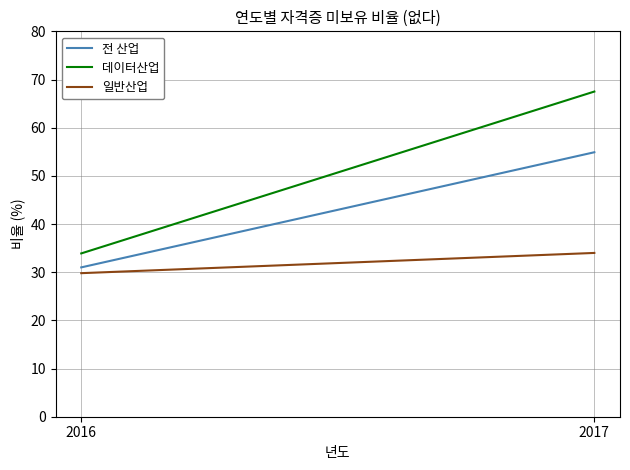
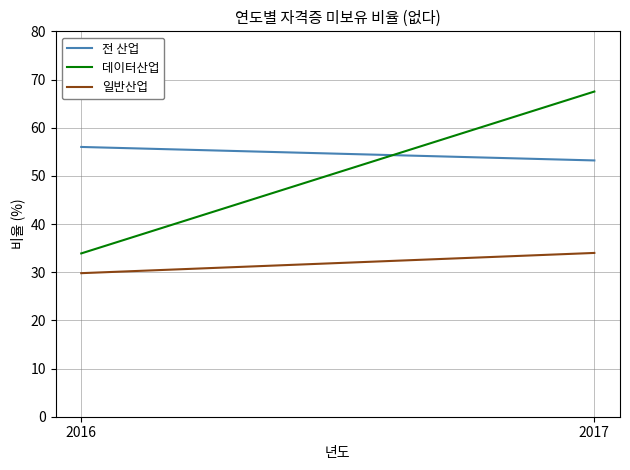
  {
    "전 산업": {
-     "2016": 31,
-     "2017": 55
+     "2016": 56,
+     "2017": 53
    },
    "데이터산업": {
      "2016": 34,
      "2017": 68
    },
    "일반산업": {
      "2016": 30,
      "2017": 34
    }
  }
